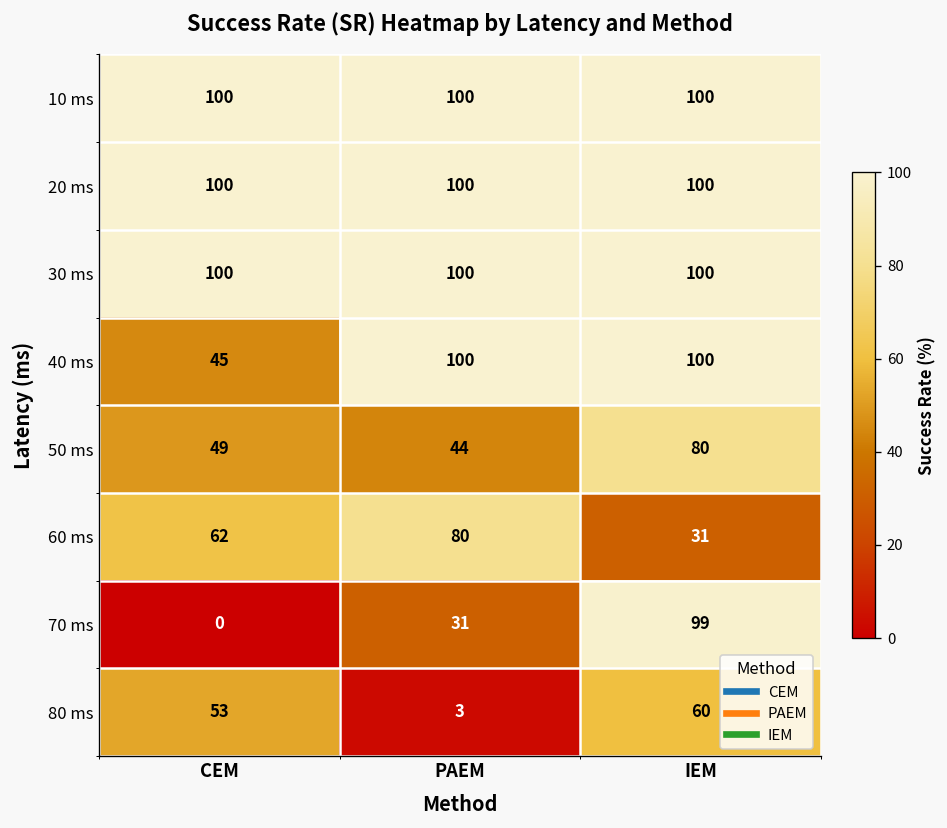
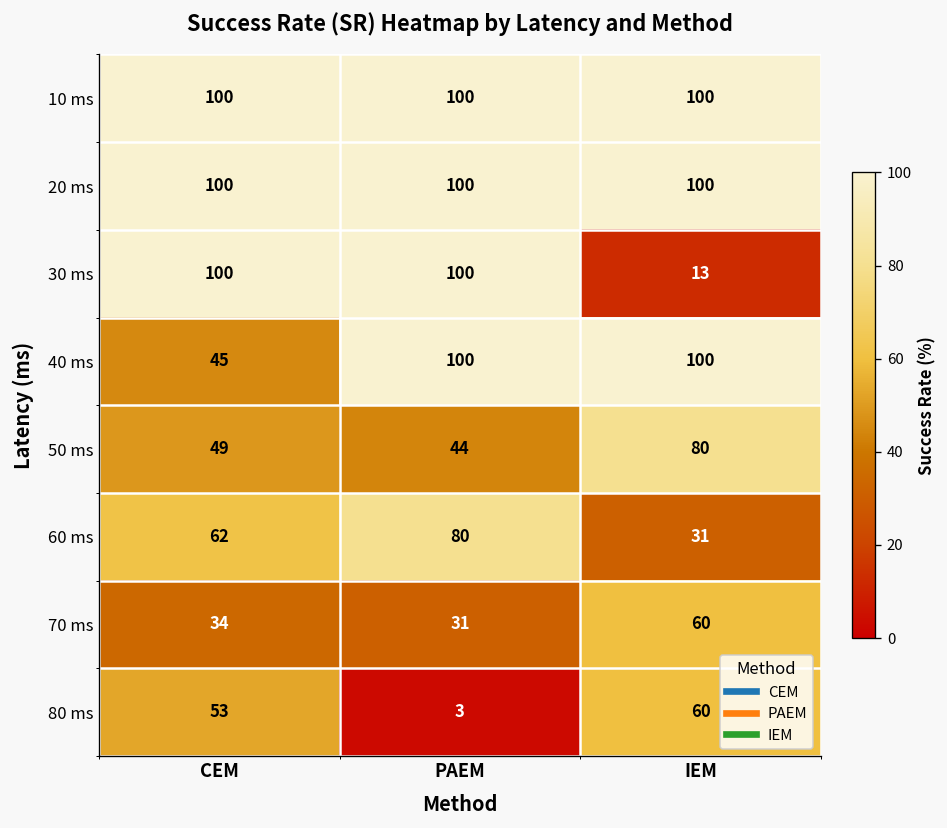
  {
    "10 ms": {
      "CEM": 100,
      "PAEM": 100,
      "IEM": 100
    },
    "20 ms": {
      "CEM": 100,
      "PAEM": 100,
      "IEM": 100
    },
    "30 ms": {
      "CEM": 100,
      "PAEM": 100,
-     "IEM": 100
+     "IEM": 13
    },
    "40 ms": {
      "CEM": 45,
      "PAEM": 100,
      "IEM": 100
    },
    "50 ms": {
      "CEM": 49,
      "PAEM": 44,
      "IEM": 80
    },
    "60 ms": {
      "CEM": 62,
      "PAEM": 80,
      "IEM": 31
    },
    "70 ms": {
-     "CEM": 0,
+     "CEM": 34,
      "PAEM": 31,
-     "IEM": 99
+     "IEM": 60
    },
    "80 ms": {
      "CEM": 53,
      "PAEM": 3,
      "IEM": 60
    }
  }
